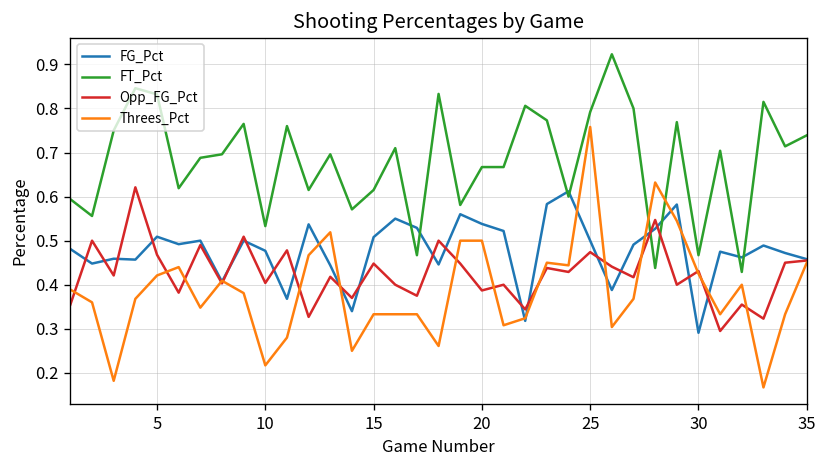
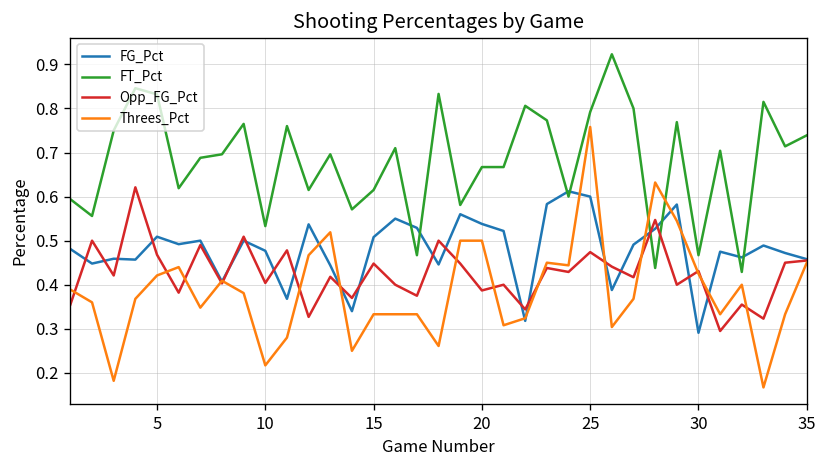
  {
    "FG_Pct": {
      "5": 0.51,
      "10": 0.48,
      "15": 0.51,
      "20": 0.54,
-     "25": 0.5,
+     "25": 0.6,
      "30": 0.29
    },
    "FT_Pct": {
      "10": 0.53,
      "15": 0.62,
      "20": 0.67,
      "25": 0.79,
      "30": 0.47,
      "35": 0.74
    },
    "Opp_FG_Pct": {
      "5": 0.47,
      "10": 0.4,
      "15": 0.45,
      "20": 0.39,
      "25": 0.47
    },
    "Threes_Pct": {
      "5": 0.42,
      "10": 0.22,
      "15": 0.33,
      "20": 0.5,
      "25": 0.76
    }
  }
